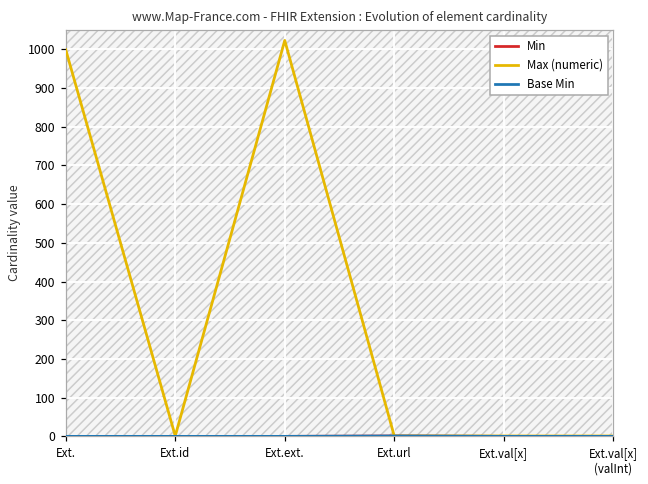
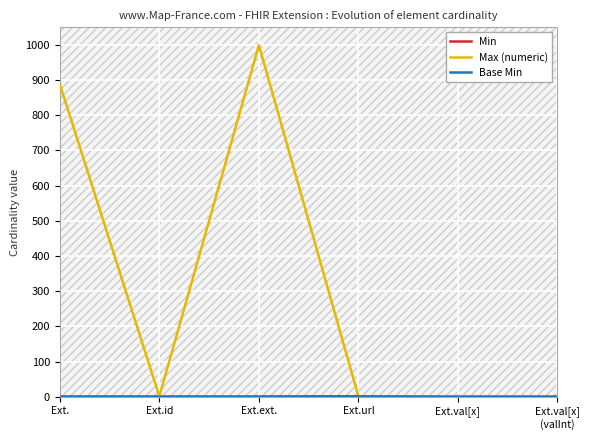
  {
    "Base Min": {
      "Ext.": 0,
      "Ext.ext.": 0
    },
    "Max (numeric)": {
-     "Ext.": 1000,
-     "Ext.ext.": 1020
+     "Ext.": 890,
+     "Ext.ext.": 1000
    }
  }
